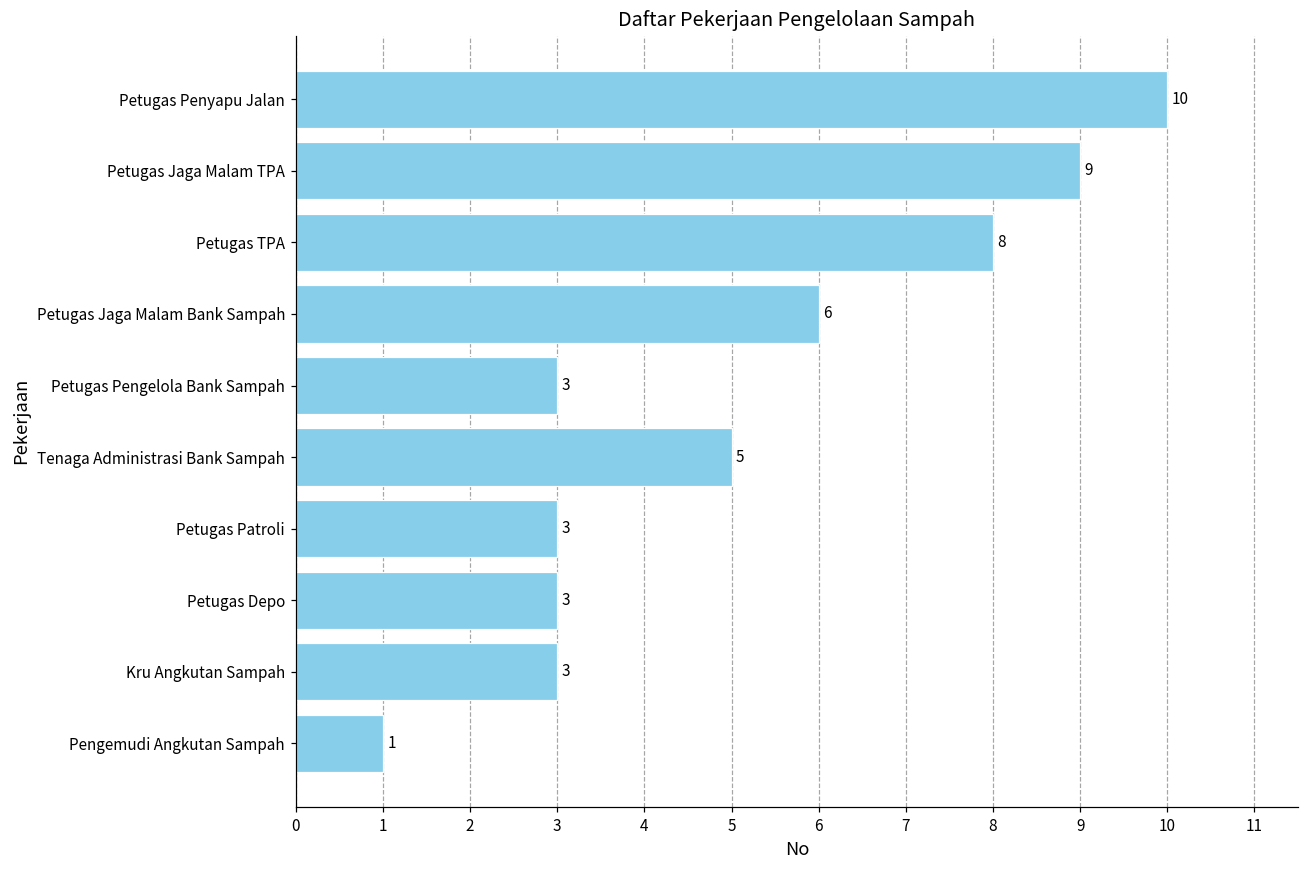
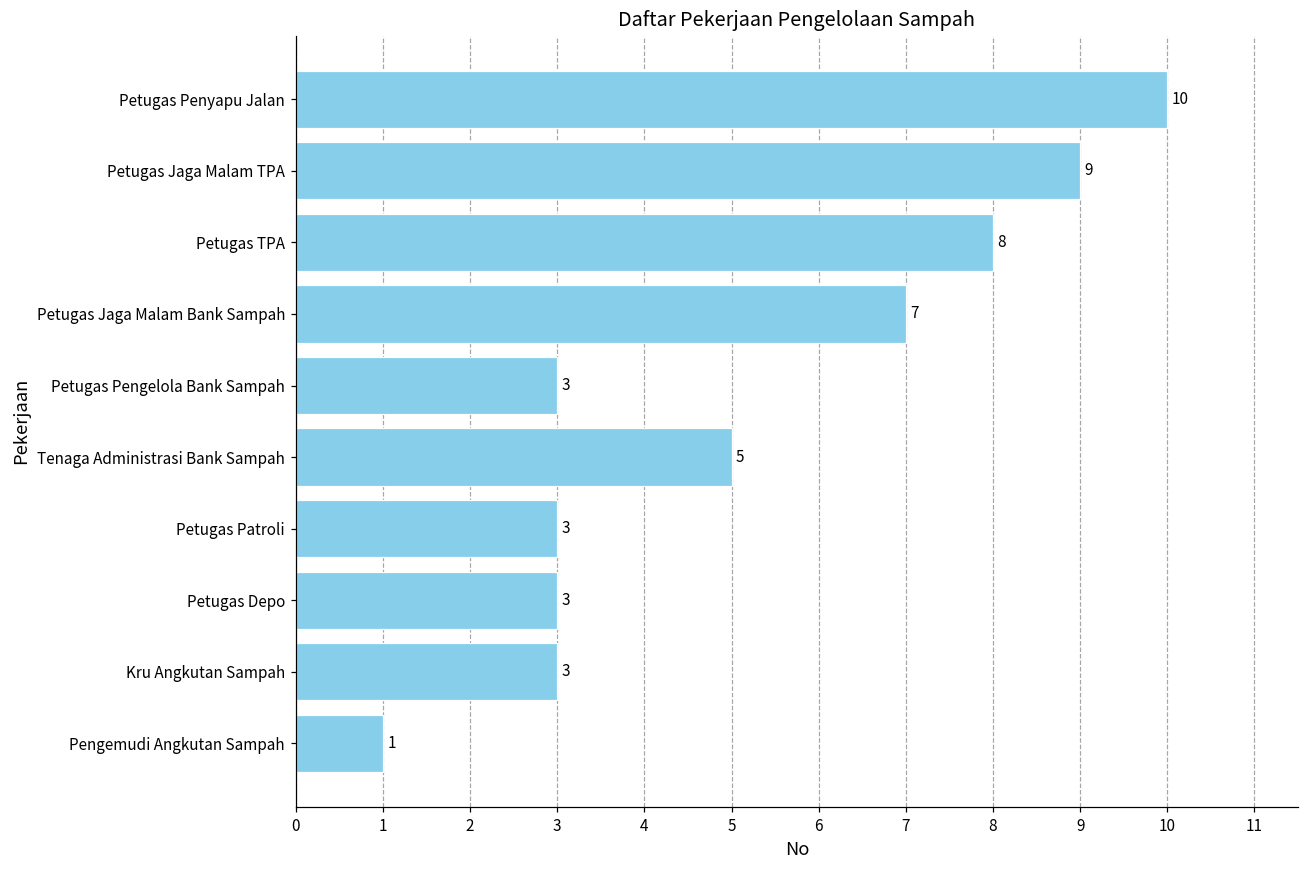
  {
    "Petugas Penyapu Jalan": 10,
    "Petugas Jaga Malam TPA": 9,
    "Petugas TPA": 8,
-   "Petugas Jaga Malam Bank Sampah": 6,
+   "Petugas Jaga Malam Bank Sampah": 7,
    "Petugas Pengelola Bank Sampah": 3,
    "Tenaga Administrasi Bank Sampah": 5,
    "Petugas Patroli": 3,
    "Petugas Depo": 3,
    "Kru Angkutan Sampah": 3,
    "Pengemudi Angkutan Sampah": 1
  }
